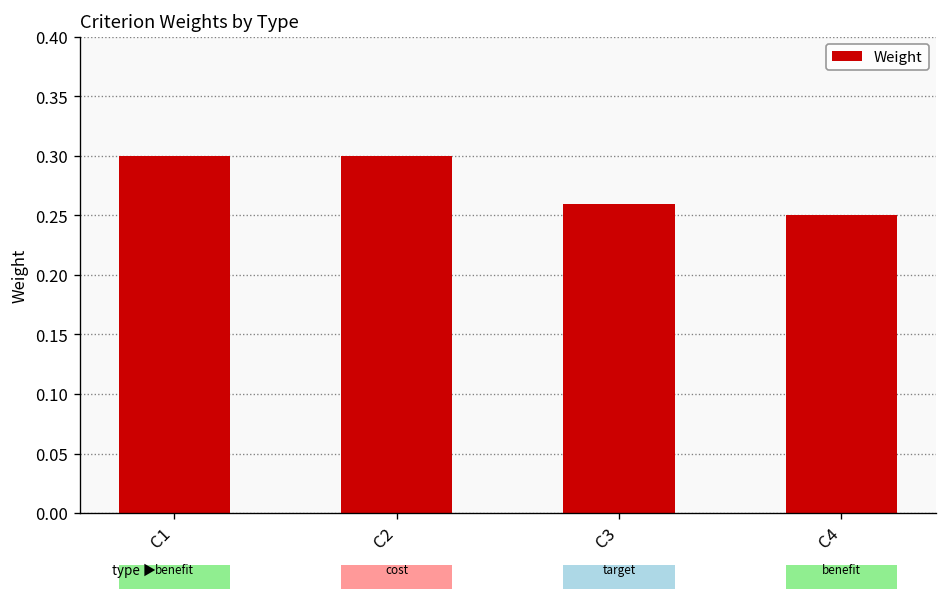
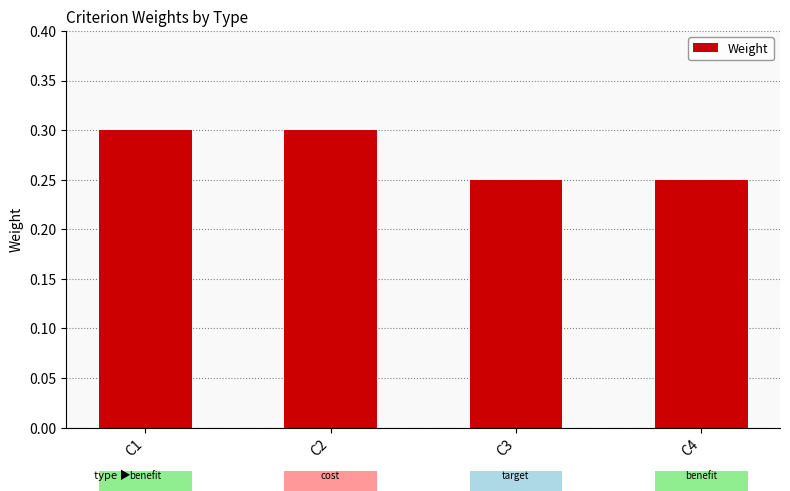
  {
    "C1": 0.30,
    "C2": 0.30,
-   "C3": 0.26,
+   "C3": 0.25,
    "C4": 0.25
  }
